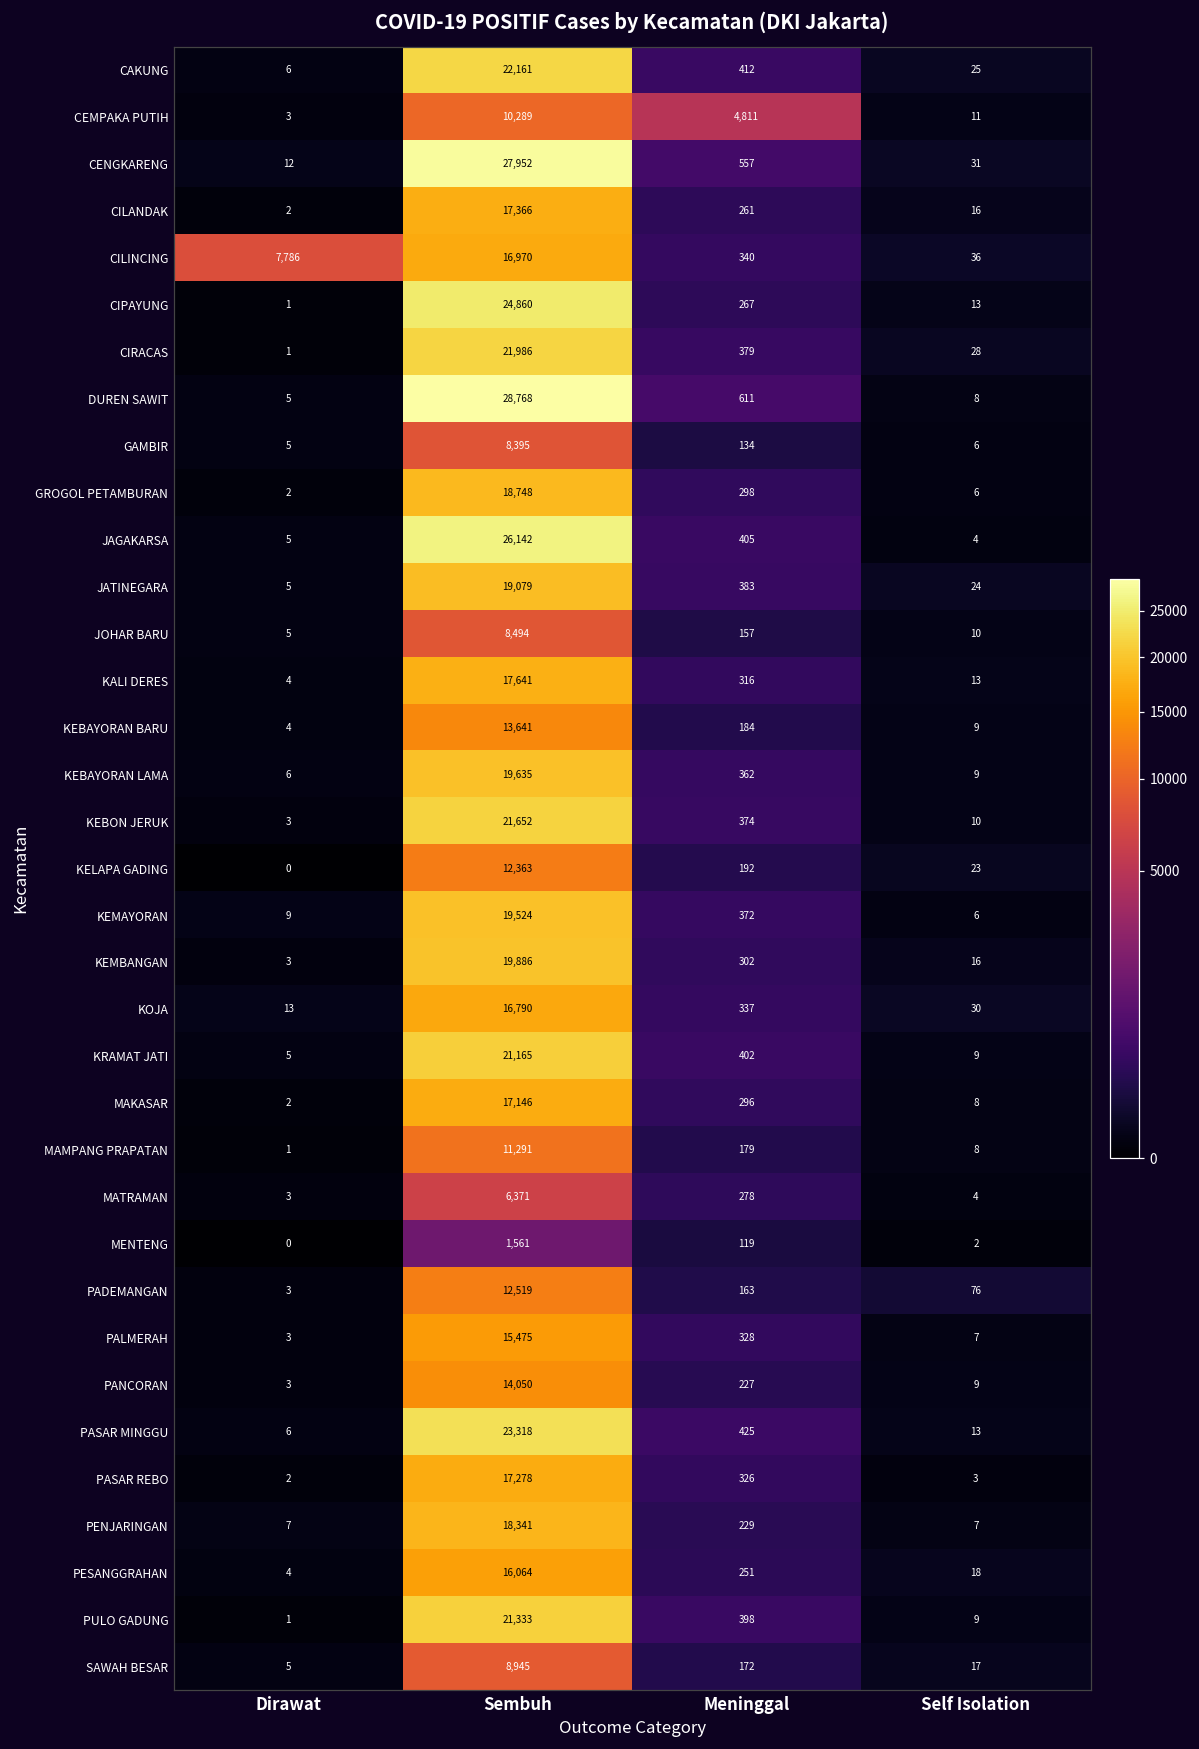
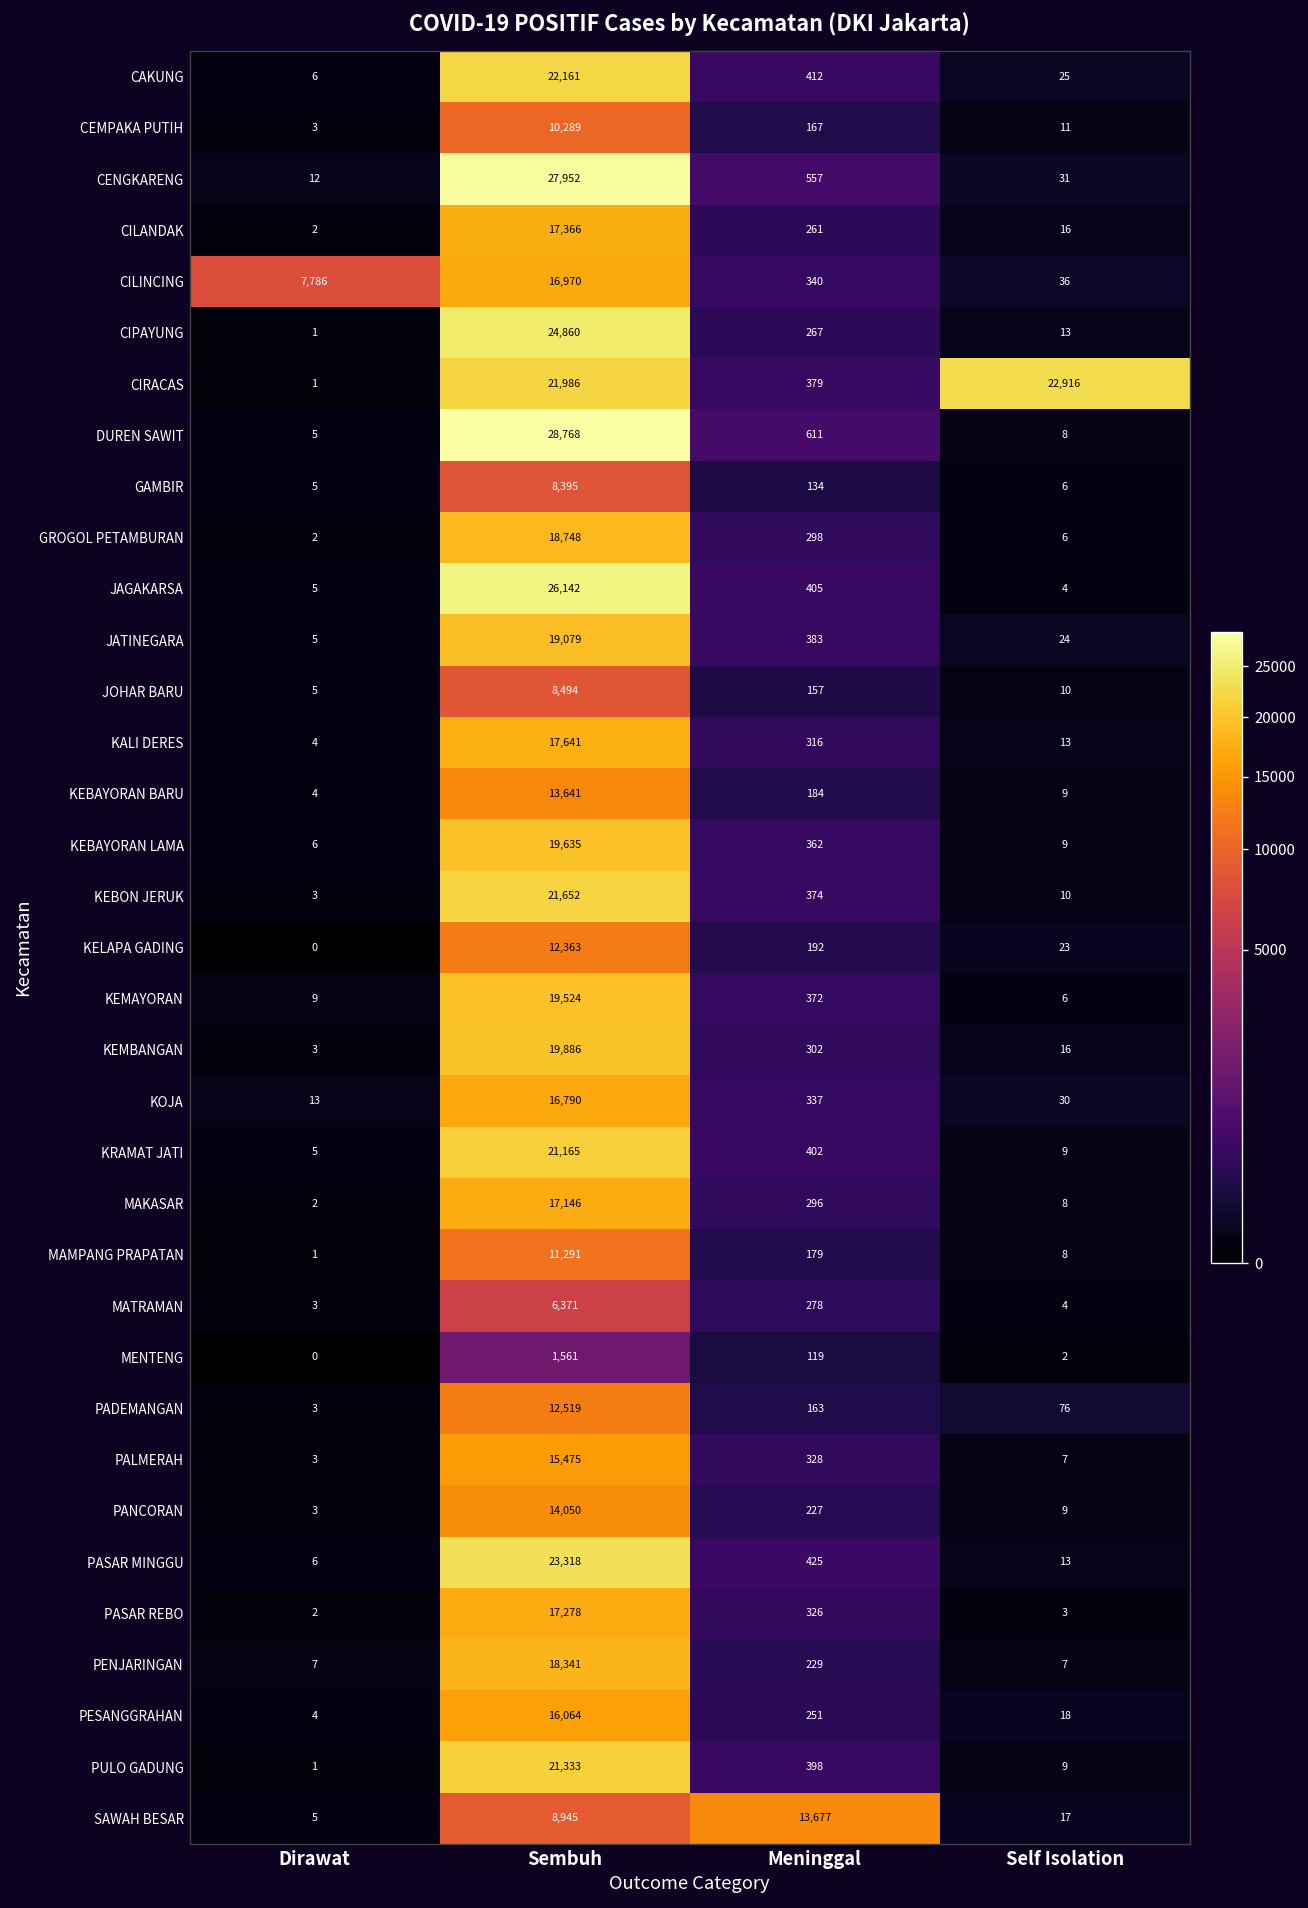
  {
    "CAKUNG": {
      "Dirawat": "6",
      "Sembuh": "22,161",
      "Meninggal": "412",
      "Self Isolation": "25"
    },
    "CEMPAKA PUTIH": {
      "Dirawat": "3",
      "Sembuh": "10,289",
-     "Meninggal": "4,811",
+     "Meninggal": "167",
      "Self Isolation": "11"
    },
    "CENGKARENG": {
      "Dirawat": "12",
      "Sembuh": "27,952",
      "Meninggal": "557",
      "Self Isolation": "31"
    },
    "CILANDAK": {
      "Dirawat": "2",
      "Sembuh": "17,366",
      "Meninggal": "261",
      "Self Isolation": "16"
    },
    "CILINCING": {
      "Dirawat": "7,786",
      "Sembuh": "16,970",
      "Meninggal": "340",
      "Self Isolation": "36"
    },
    "CIPAYUNG": {
      "Dirawat": "1",
      "Sembuh": "24,860",
      "Meninggal": "267",
      "Self Isolation": "13"
    },
    "CIRACAS": {
      "Dirawat": "1",
      "Sembuh": "21,986",
      "Meninggal": "379",
-     "Self Isolation": "28"
+     "Self Isolation": "22,916"
    },
    "DUREN SAWIT": {
      "Dirawat": "5",
      "Sembuh": "28,768",
      "Meninggal": "611",
      "Self Isolation": "8"
    },
    "GAMBIR": {
      "Dirawat": "5",
      "Sembuh": "8,395",
      "Meninggal": "134",
      "Self Isolation": "6"
    },
    "GROGOL PETAMBURAN": {
      "Dirawat": "2",
      "Sembuh": "18,748",
      "Meninggal": "298",
      "Self Isolation": "6"
    },
    "JAGAKARSA": {
      "Dirawat": "5",
      "Sembuh": "26,142",
      "Meninggal": "405",
      "Self Isolation": "4"
    },
    "JATINEGARA": {
      "Dirawat": "5",
      "Sembuh": "19,079",
      "Meninggal": "383",
      "Self Isolation": "24"
    },
    "JOHAR BARU": {
      "Dirawat": "5",
      "Sembuh": "8,494",
      "Meninggal": "157",
      "Self Isolation": "10"
    },
    "KALI DERES": {
      "Dirawat": "4",
      "Sembuh": "17,641",
      "Meninggal": "316",
      "Self Isolation": "13"
    },
    "KEBAYORAN BARU": {
      "Dirawat": "4",
      "Sembuh": "13,641",
      "Meninggal": "184",
      "Self Isolation": "9"
    },
    "KEBAYORAN LAMA": {
      "Dirawat": "6",
      "Sembuh": "19,635",
      "Meninggal": "362",
      "Self Isolation": "9"
    },
    "KEBON JERUK": {
      "Dirawat": "3",
      "Sembuh": "21,652",
      "Meninggal": "374",
      "Self Isolation": "10"
    },
    "KELAPA GADING": {
      "Dirawat": "0",
      "Sembuh": "12,363",
      "Meninggal": "192",
      "Self Isolation": "23"
    },
    "KEMAYORAN": {
      "Dirawat": "9",
      "Sembuh": "19,524",
      "Meninggal": "372",
      "Self Isolation": "6"
    },
    "KEMBANGAN": {
      "Dirawat": "3",
      "Sembuh": "19,886",
      "Meninggal": "302",
      "Self Isolation": "16"
    },
    "KOJA": {
      "Dirawat": "13",
      "Sembuh": "16,790",
      "Meninggal": "337",
      "Self Isolation": "30"
    },
    "KRAMAT JATI": {
      "Dirawat": "5",
      "Sembuh": "21,165",
      "Meninggal": "402",
      "Self Isolation": "9"
    },
    "MAKASAR": {
      "Dirawat": "2",
      "Sembuh": "17,146",
      "Meninggal": "296",
      "Self Isolation": "8"
    },
    "MAMPANG PRAPATAN": {
      "Dirawat": "1",
      "Sembuh": "11,291",
      "Meninggal": "179",
      "Self Isolation": "8"
    },
    "MATRAMAN": {
      "Dirawat": "3",
      "Sembuh": "6,371",
      "Meninggal": "278",
      "Self Isolation": "4"
    },
    "MENTENG": {
      "Dirawat": "0",
      "Sembuh": "1,561",
      "Meninggal": "119",
      "Self Isolation": "2"
    },
    "PADEMANGAN": {
      "Dirawat": "3",
      "Sembuh": "12,519",
      "Meninggal": "163",
      "Self Isolation": "76"
    },
    "PALMERAH": {
      "Dirawat": "3",
      "Sembuh": "15,475",
      "Meninggal": "328",
      "Self Isolation": "7"
    },
    "PANCORAN": {
      "Dirawat": "3",
      "Sembuh": "14,050",
      "Meninggal": "227",
      "Self Isolation": "9"
    },
    "PASAR MINGGU": {
      "Dirawat": "6",
      "Sembuh": "23,318",
      "Meninggal": "425",
      "Self Isolation": "13"
    },
    "PASAR REBO": {
      "Dirawat": "2",
      "Sembuh": "17,278",
      "Meninggal": "326",
      "Self Isolation": "3"
    },
    "PENJARINGAN": {
      "Dirawat": "7",
      "Sembuh": "18,341",
      "Meninggal": "229",
      "Self Isolation": "7"
    },
    "PESANGGRAHAN": {
      "Dirawat": "4",
      "Sembuh": "16,064",
      "Meninggal": "251",
      "Self Isolation": "18"
    },
    "PULO GADUNG": {
      "Dirawat": "1",
      "Sembuh": "21,333",
      "Meninggal": "398",
      "Self Isolation": "9"
    },
    "SAWAH BESAR": {
      "Dirawat": "5",
      "Sembuh": "8,945",
-     "Meninggal": "172",
+     "Meninggal": "13,677",
      "Self Isolation": "17"
    }
  }
